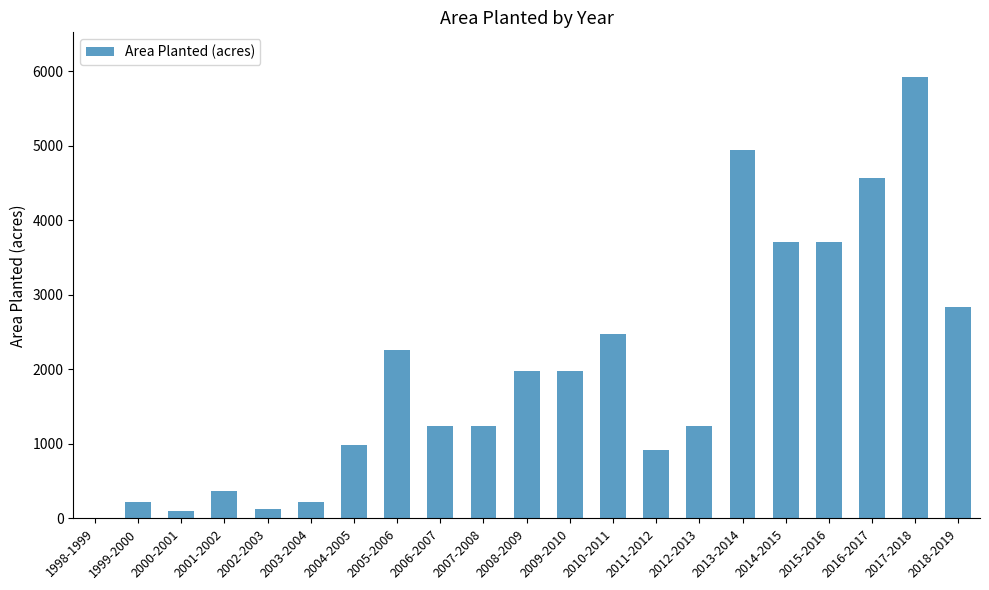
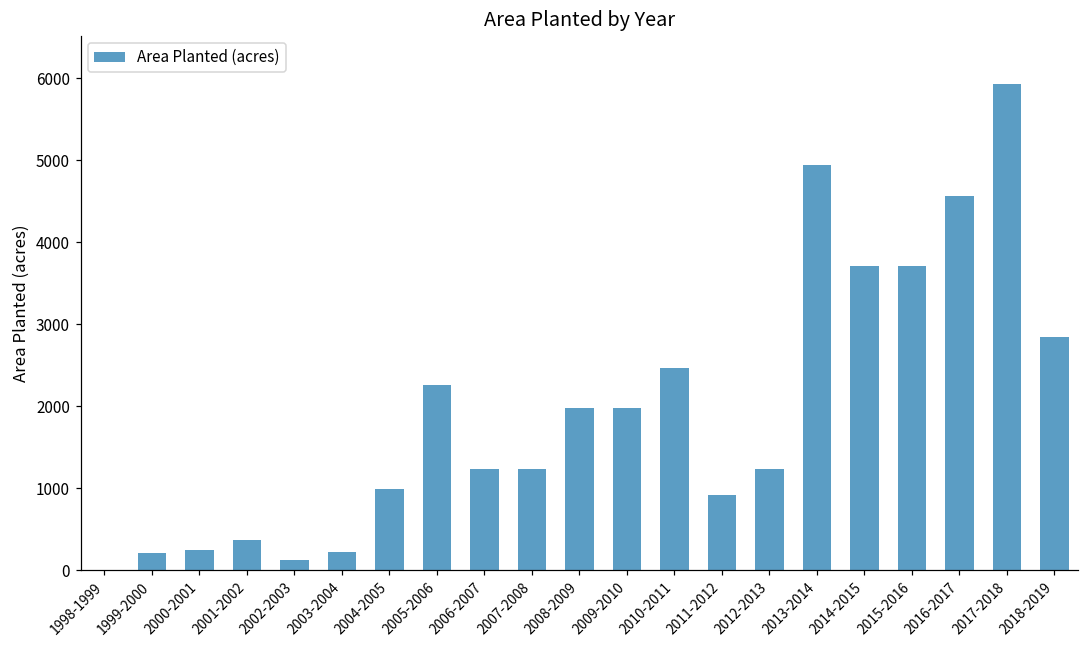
  {
    "1998-1999": 0,
    "1999-2000": 200,
-   "2000-2001": 100,
+   "2000-2001": 200,
    "2001-2002": 400,
    "2002-2003": 100,
    "2003-2004": 200,
    "2004-2005": 1000,
    "2005-2006": 2300,
    "2006-2007": 1200,
    "2007-2008": 1200,
    "2008-2009": 2000,
    "2009-2010": 2000,
    "2010-2011": 2500,
    "2011-2012": 900,
    "2012-2013": 1200,
    "2013-2014": 4900,
    "2014-2015": 3700,
    "2015-2016": 3700,
    "2016-2017": 4600,
    "2017-2018": 5900,
    "2018-2019": 2800
  }
